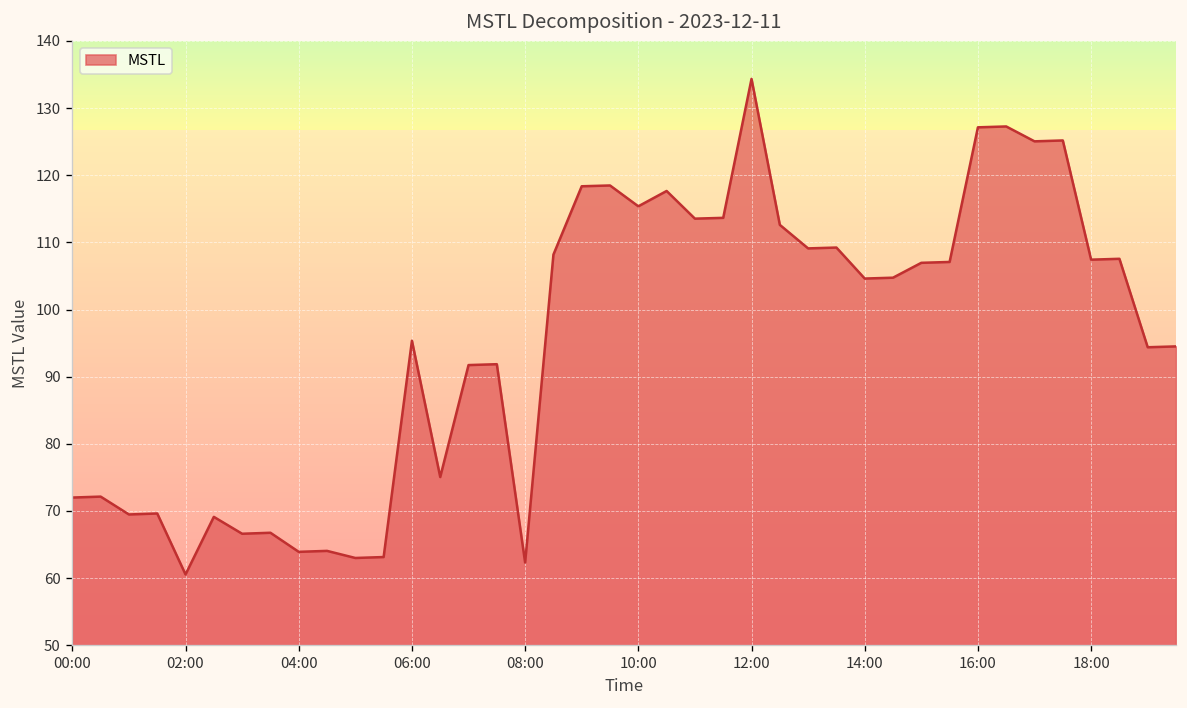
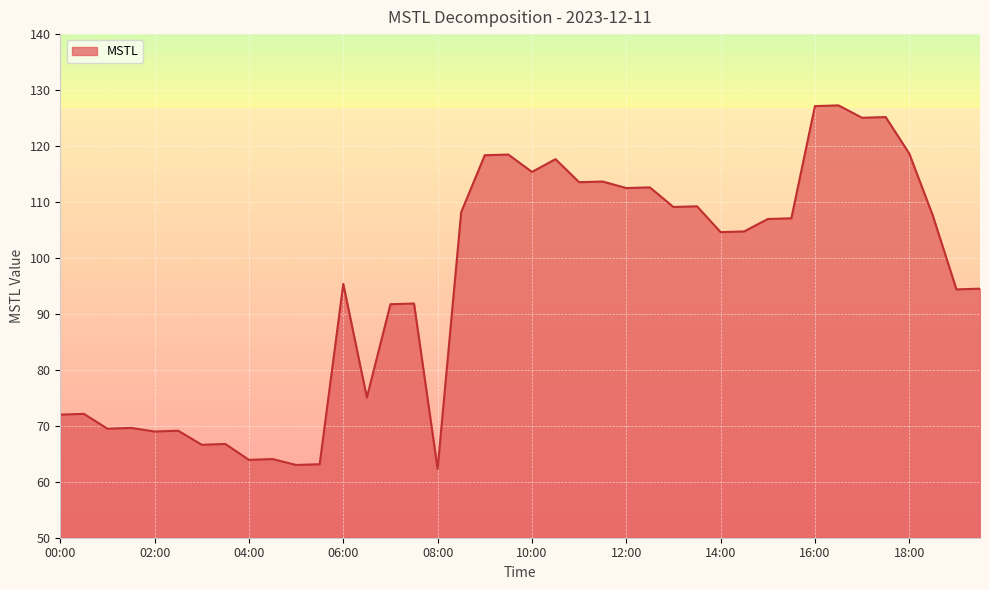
  {
    "MSTL": {
-     "02:00": 61,
+     "02:00": 69,
      "04:00": 64,
      "06:00": 95,
      "08:00": 62,
      "10:00": 115,
-     "12:00": 134,
+     "12:00": 112,
      "14:00": 105,
      "16:00": 127,
-     "18:00": 107
+     "18:00": 119
    }
  }
